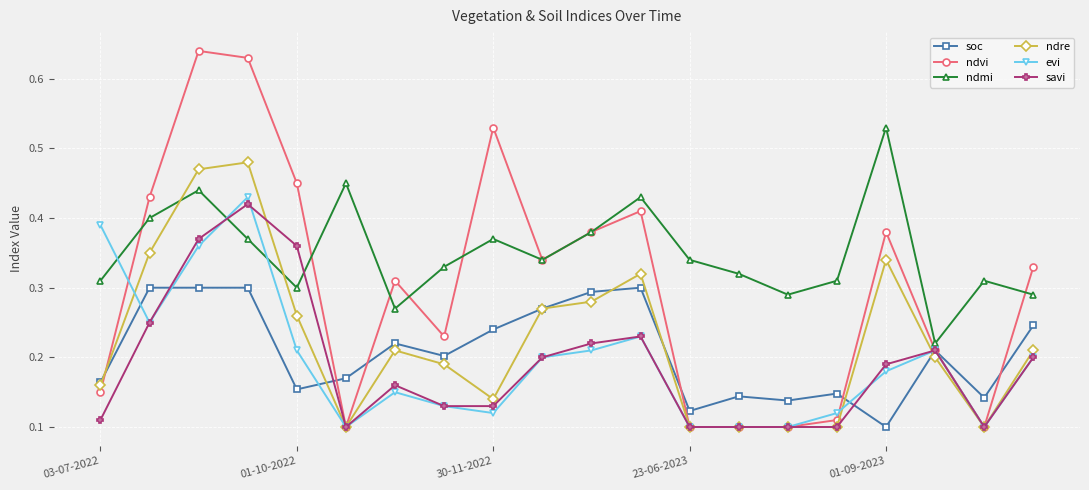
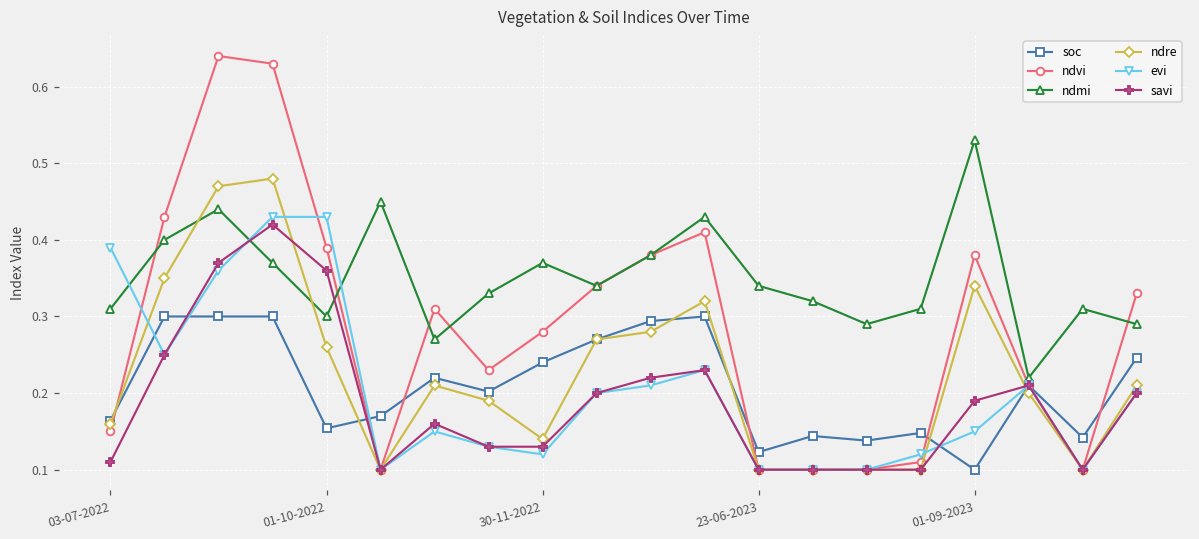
  {
    "soc": {
      "03-07-2022": 0.16,
      "01-10-2022": 0.15,
      "30-11-2022": 0.24,
      "23-06-2023": 0.12,
      "01-09-2023": 0.10
    },
    "ndvi": {
      "03-07-2022": 0.15,
-     "01-10-2022": 0.45,
-     "30-11-2022": 0.53,
+     "01-10-2022": 0.39,
+     "30-11-2022": 0.28,
      "01-09-2023": 0.38
    },
    "ndmi": {
      "03-07-2022": 0.31,
      "01-10-2022": 0.30,
      "30-11-2022": 0.37,
      "23-06-2023": 0.34,
      "01-09-2023": 0.53
    },
    "ndre": {
      "03-07-2022": 0.16,
      "01-10-2022": 0.26,
      "30-11-2022": 0.14,
      "01-09-2023": 0.34
    },
    "evi": {
      "03-07-2022": 0.39,
-     "01-10-2022": 0.21,
+     "01-10-2022": 0.43,
      "30-11-2022": 0.12,
-     "01-09-2023": 0.18
+     "01-09-2023": 0.15
    },
    "savi": {
      "03-07-2022": 0.11,
      "01-10-2022": 0.36,
      "30-11-2022": 0.13,
      "01-09-2023": 0.19
    }
  }
